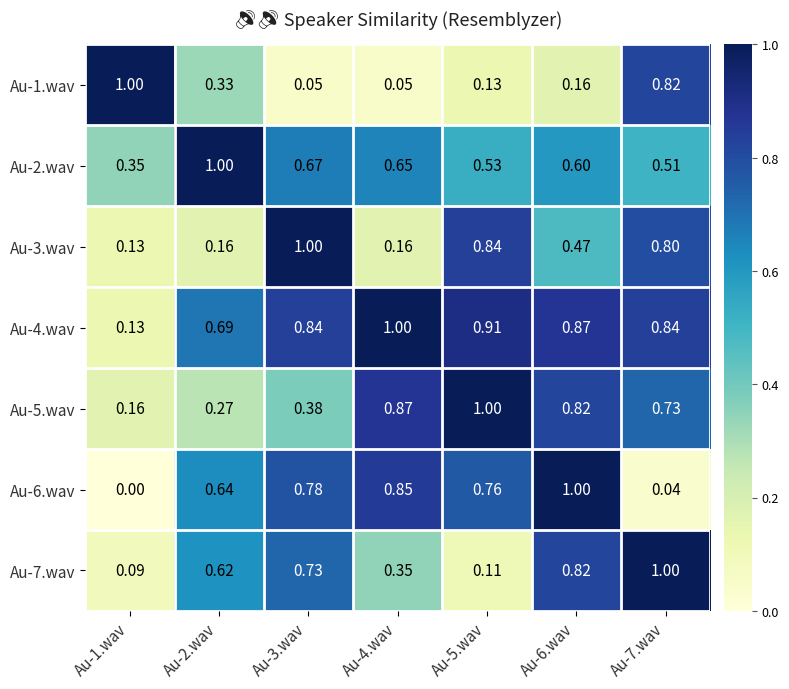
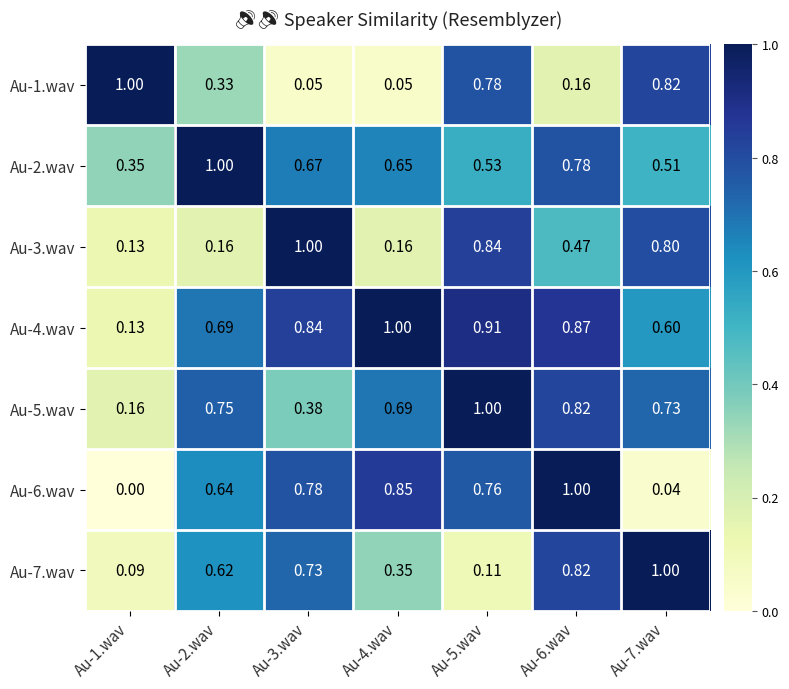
  {
    "Au-1.wav": {
      "Au-1.wav": 1.00,
      "Au-2.wav": 0.33,
      "Au-3.wav": 0.05,
      "Au-4.wav": 0.05,
-     "Au-5.wav": 0.13,
+     "Au-5.wav": 0.78,
      "Au-6.wav": 0.16,
      "Au-7.wav": 0.82
    },
    "Au-2.wav": {
      "Au-1.wav": 0.35,
      "Au-2.wav": 1.00,
      "Au-3.wav": 0.67,
      "Au-4.wav": 0.65,
      "Au-5.wav": 0.53,
-     "Au-6.wav": 0.60,
+     "Au-6.wav": 0.78,
      "Au-7.wav": 0.51
    },
    "Au-3.wav": {
      "Au-1.wav": 0.13,
      "Au-2.wav": 0.16,
      "Au-3.wav": 1.00,
      "Au-4.wav": 0.16,
      "Au-5.wav": 0.84,
      "Au-6.wav": 0.47,
      "Au-7.wav": 0.80
    },
    "Au-4.wav": {
      "Au-1.wav": 0.13,
      "Au-2.wav": 0.69,
      "Au-3.wav": 0.84,
      "Au-4.wav": 1.00,
      "Au-5.wav": 0.91,
      "Au-6.wav": 0.87,
-     "Au-7.wav": 0.84
+     "Au-7.wav": 0.60
    },
    "Au-5.wav": {
      "Au-1.wav": 0.16,
-     "Au-2.wav": 0.27,
+     "Au-2.wav": 0.75,
      "Au-3.wav": 0.38,
-     "Au-4.wav": 0.87,
+     "Au-4.wav": 0.69,
      "Au-5.wav": 1.00,
      "Au-6.wav": 0.82,
      "Au-7.wav": 0.73
    },
    "Au-6.wav": {
      "Au-1.wav": 0.00,
      "Au-2.wav": 0.64,
      "Au-3.wav": 0.78,
      "Au-4.wav": 0.85,
      "Au-5.wav": 0.76,
      "Au-6.wav": 1.00,
      "Au-7.wav": 0.04
    },
    "Au-7.wav": {
      "Au-1.wav": 0.09,
      "Au-2.wav": 0.62,
      "Au-3.wav": 0.73,
      "Au-4.wav": 0.35,
      "Au-5.wav": 0.11,
      "Au-6.wav": 0.82,
      "Au-7.wav": 1.00
    }
  }
